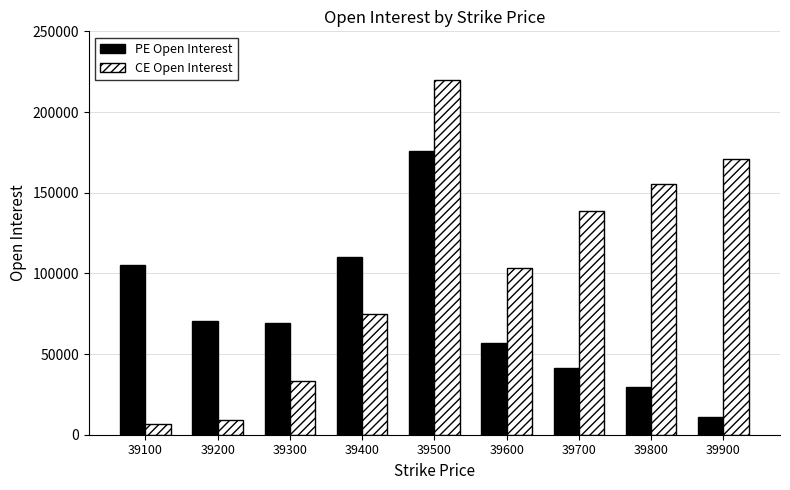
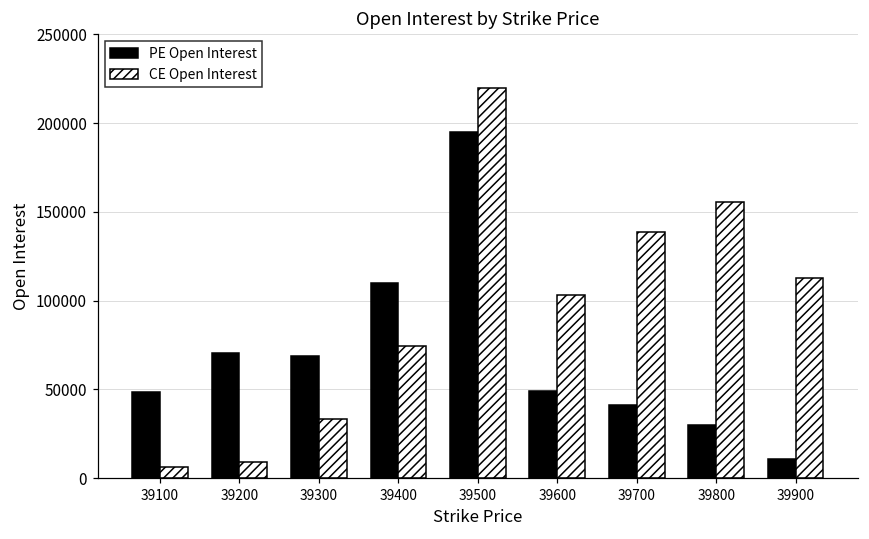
  {
    "PE Open Interest": {
-     "39100": 105000,
+     "39100": 48000,
      "39200": 71000,
      "39300": 69000,
      "39400": 110000,
-     "39500": 176000,
-     "39600": 57000,
+     "39500": 195000,
+     "39600": 49000,
      "39700": 41000,
      "39800": 30000,
      "39900": 11000
    },
    "CE Open Interest": {
      "39100": 6000,
      "39200": 9000,
      "39300": 33000,
      "39400": 75000,
      "39500": 220000,
      "39600": 103000,
      "39700": 139000,
      "39800": 156000,
-     "39900": 171000
+     "39900": 113000
    }
  }
